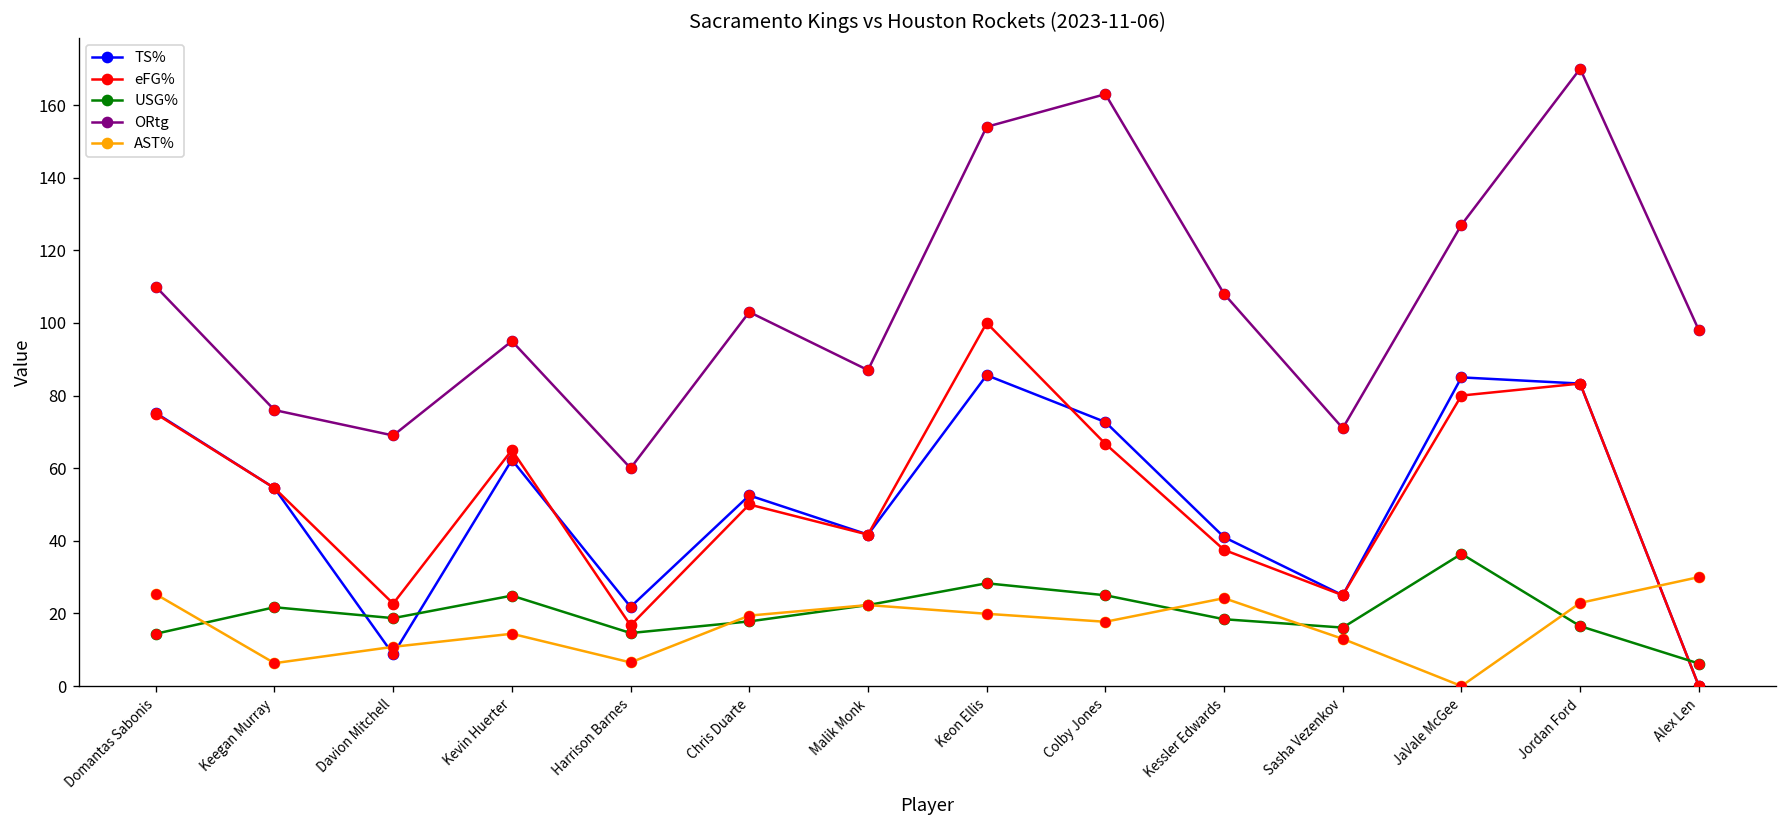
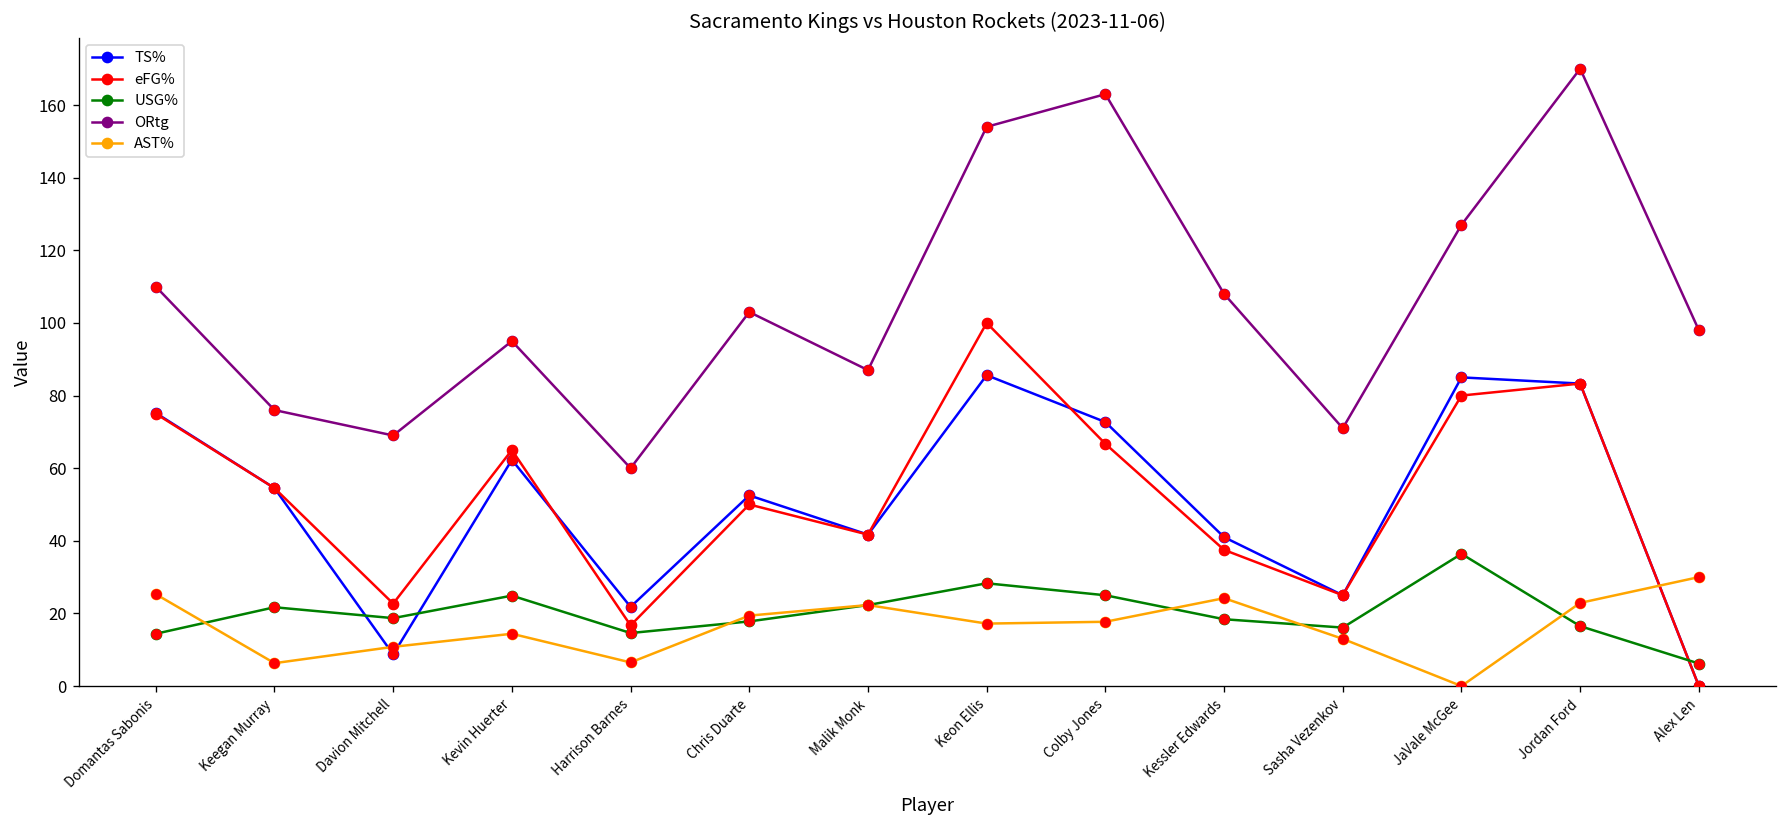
  {
    "TS%": {
      "Davion Mitchell": 9,
      "Kevin Huerter": 62,
      "Harrison Barnes": 22,
      "Chris Duarte": 53,
      "Keon Ellis": 86,
      "Colby Jones": 73,
      "Kessler Edwards": 41,
      "JaVale McGee": 85
    },
    "eFG%": {
      "Davion Mitchell": 23,
      "Kevin Huerter": 65,
      "Harrison Barnes": 17,
      "Chris Duarte": 50,
      "Keon Ellis": 100,
      "Colby Jones": 67,
      "Kessler Edwards": 38,
      "JaVale McGee": 80
    },
    "USG%": {
      "Domantas Sabonis": 14,
      "Keegan Murray": 22,
      "Davion Mitchell": 19,
      "Kevin Huerter": 25,
      "Harrison Barnes": 15,
      "Chris Duarte": 18,
      "Keon Ellis": 28,
      "Colby Jones": 25,
      "Kessler Edwards": 18,
      "Sasha Vezenkov": 16,
      "JaVale McGee": 36,
      "Jordan Ford": 17,
      "Alex Len": 6
    },
    "ORtg": {
      "Domantas Sabonis": 110,
      "Keegan Murray": 76,
      "Davion Mitchell": 69,
      "Kevin Huerter": 95,
      "Harrison Barnes": 60,
      "Chris Duarte": 103,
      "Malik Monk": 87,
      "Keon Ellis": 154,
      "Colby Jones": 163,
      "Kessler Edwards": 108,
      "Sasha Vezenkov": 71,
      "JaVale McGee": 127,
      "Jordan Ford": 170,
      "Alex Len": 98
    },
    "AST%": {
      "Domantas Sabonis": 25,
      "Keegan Murray": 6,
      "Davion Mitchell": 11,
      "Kevin Huerter": 14,
      "Harrison Barnes": 7,
      "Chris Duarte": 19,
-     "Keon Ellis": 20,
+     "Keon Ellis": 17,
      "Colby Jones": 18,
      "Kessler Edwards": 24,
      "Sasha Vezenkov": 13,
      "JaVale McGee": 0,
      "Jordan Ford": 23,
      "Alex Len": 30
    }
  }
